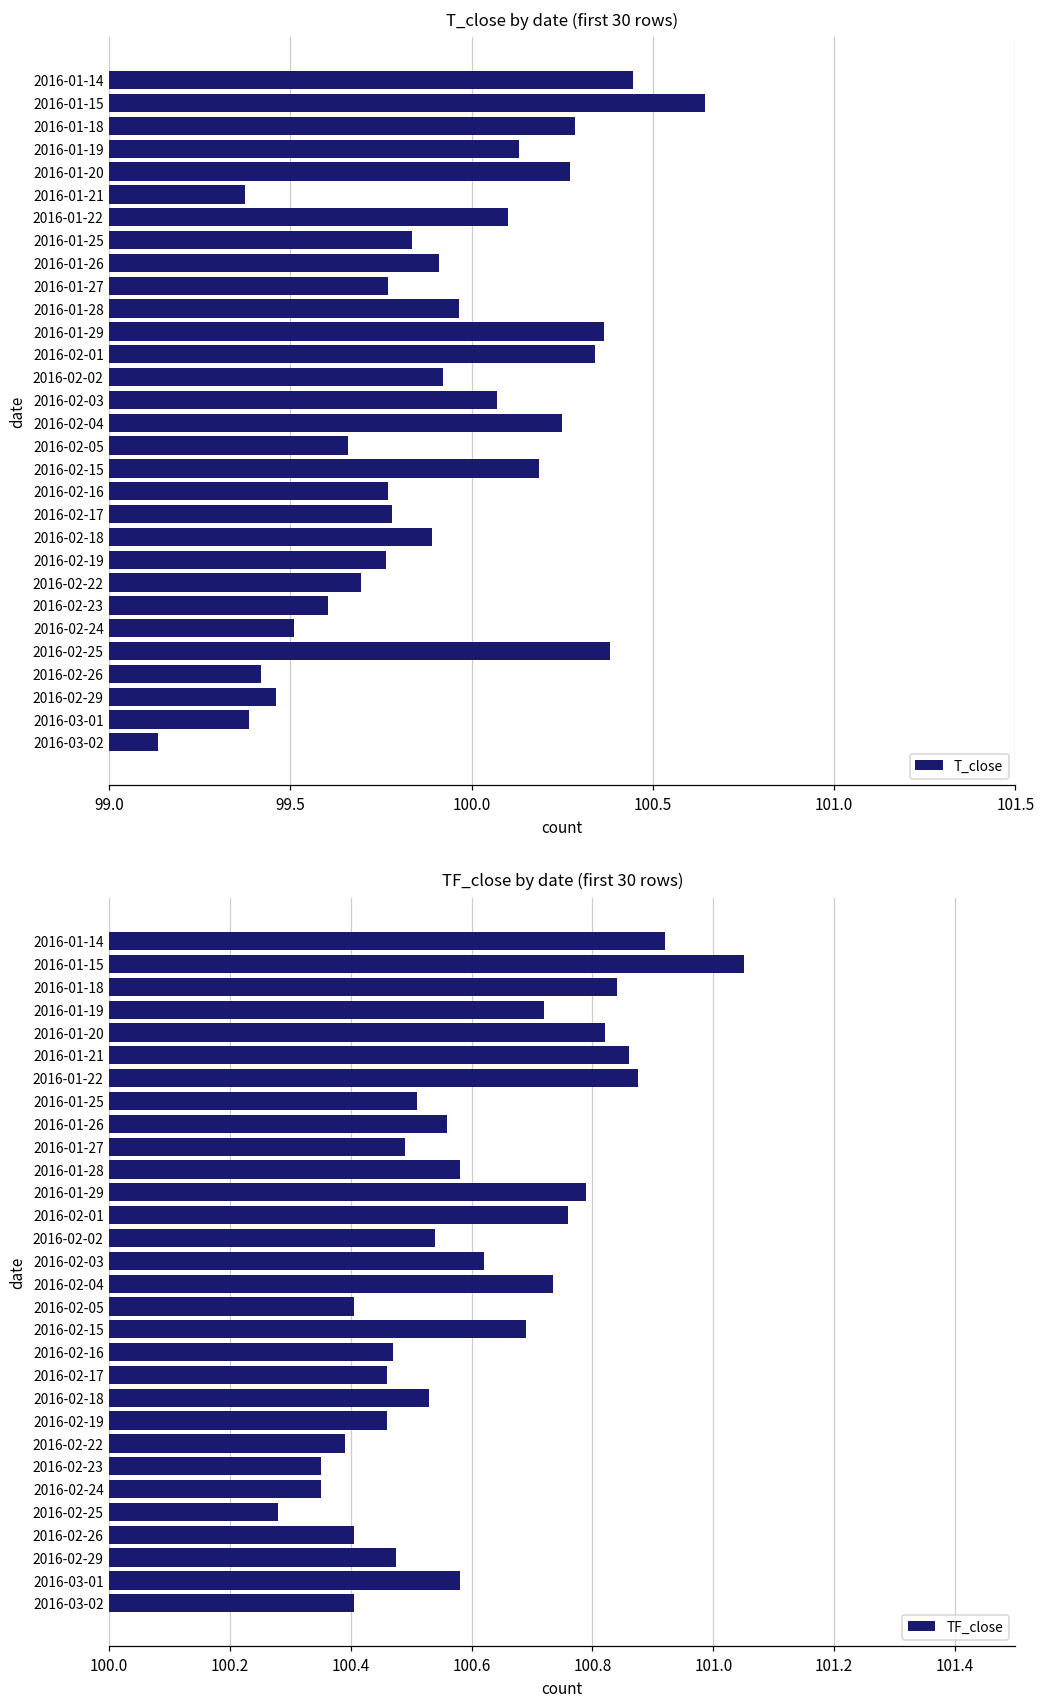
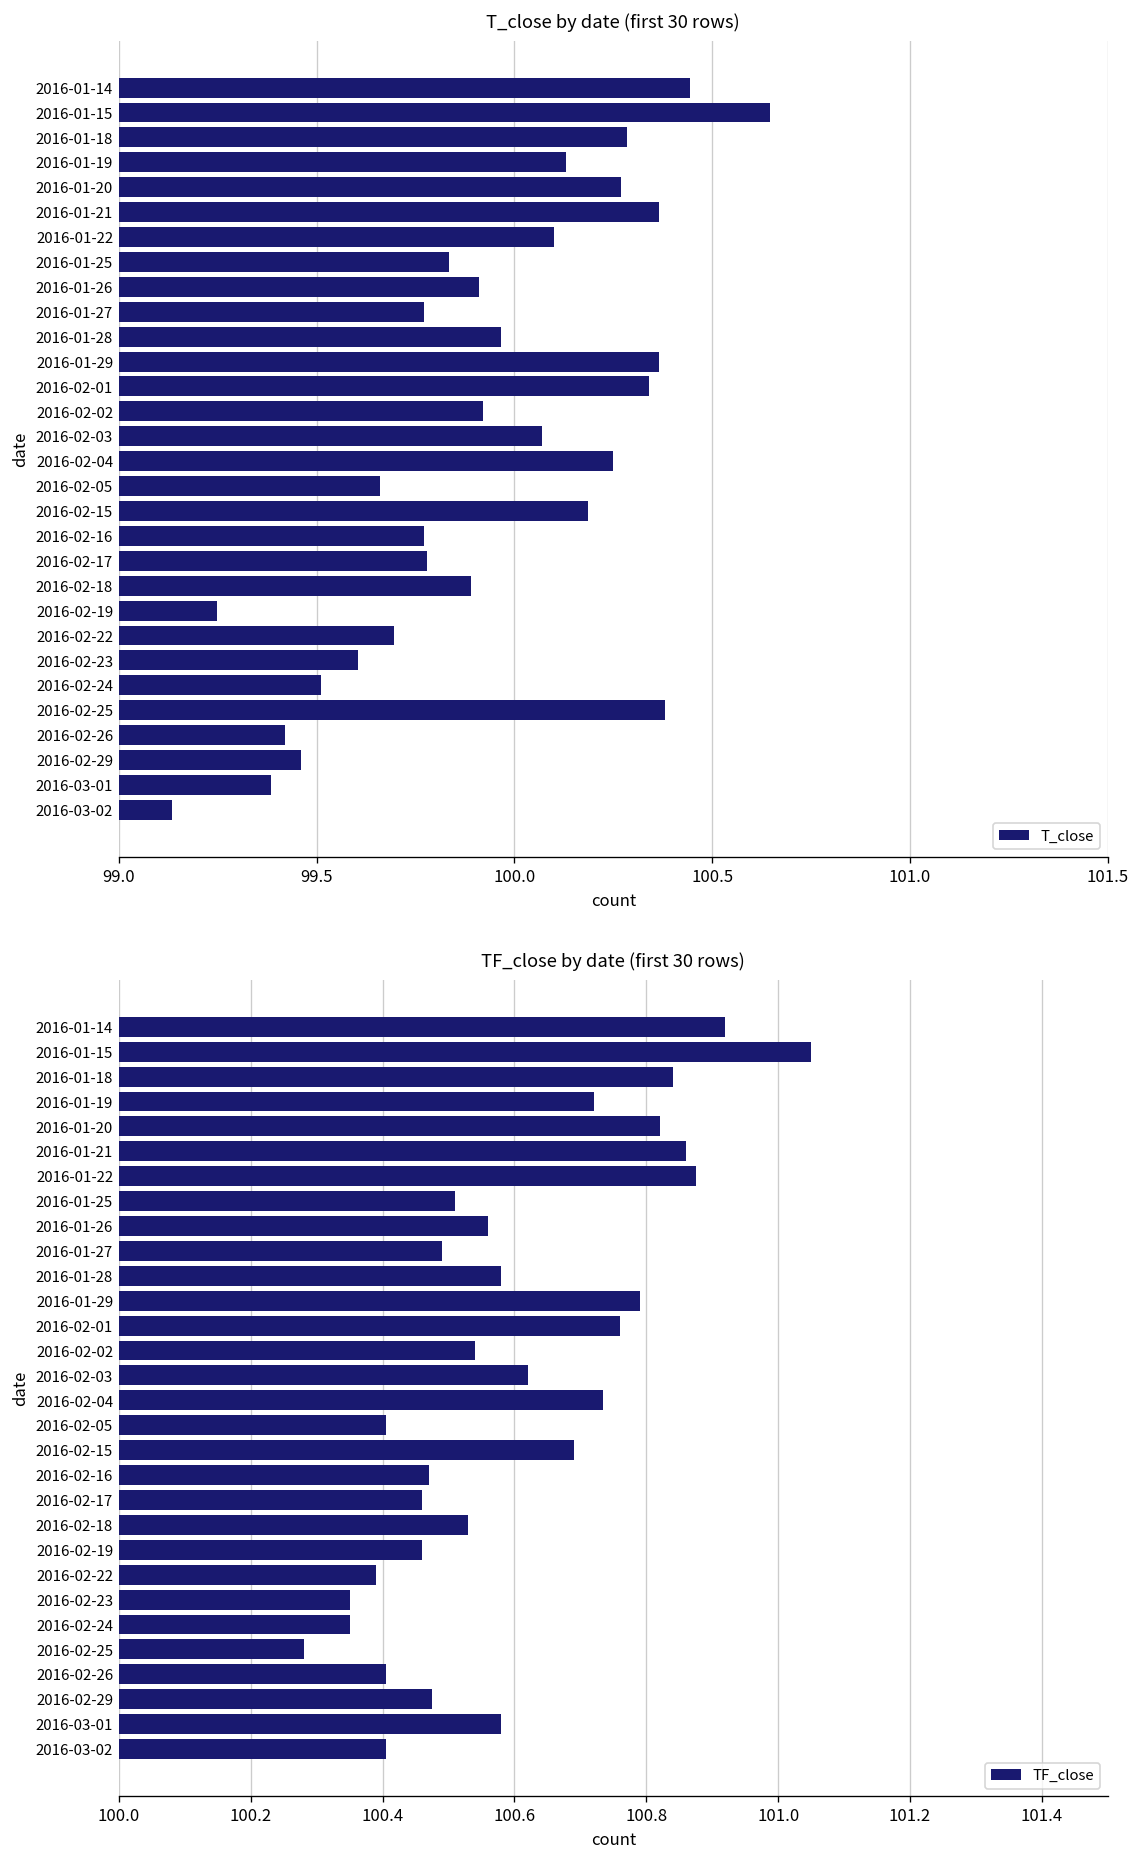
  {
    "T_close by date (first 30 rows)": {
      "2016-01-14": 100.45,
      "2016-01-15": 100.65,
      "2016-01-18": 100.29,
      "2016-01-19": 100.13,
      "2016-01-20": 100.27,
-     "2016-01-21": 99.37,
+     "2016-01-21": 100.37,
      "2016-01-22": 100.10,
      "2016-01-25": 99.84,
      "2016-01-26": 99.91,
      "2016-01-27": 99.77,
      "2016-01-28": 99.97,
      "2016-01-29": 100.37,
      "2016-02-01": 100.34,
      "2016-02-02": 99.92,
      "2016-02-03": 100.07,
      "2016-02-04": 100.25,
      "2016-02-05": 99.66,
      "2016-02-15": 100.19,
      "2016-02-16": 99.77,
      "2016-02-17": 99.78,
      "2016-02-18": 99.89,
-     "2016-02-19": 99.77,
+     "2016-02-19": 99.25,
      "2016-02-22": 99.70,
      "2016-02-23": 99.61,
      "2016-02-24": 99.51,
      "2016-02-25": 100.38,
      "2016-02-26": 99.42,
      "2016-02-29": 99.46,
      "2016-03-01": 99.39,
      "2016-03-02": 99.14
    },
    "TF_close by date (first 30 rows)": {
      "2016-01-14": 100.92,
      "2016-01-15": 101.05,
      "2016-01-18": 100.84,
      "2016-01-19": 100.72,
      "2016-01-20": 100.82,
      "2016-01-21": 100.86,
      "2016-01-22": 100.88,
      "2016-01-25": 100.51,
      "2016-01-26": 100.56,
      "2016-01-27": 100.49,
      "2016-01-28": 100.58,
      "2016-01-29": 100.79,
      "2016-02-01": 100.76,
      "2016-02-02": 100.54,
      "2016-02-03": 100.62,
      "2016-02-04": 100.74,
      "2016-02-05": 100.41,
      "2016-02-15": 100.69,
      "2016-02-16": 100.47,
      "2016-02-17": 100.46,
      "2016-02-18": 100.53,
      "2016-02-19": 100.46,
      "2016-02-22": 100.39,
      "2016-02-23": 100.35,
      "2016-02-24": 100.35,
      "2016-02-25": 100.28,
      "2016-02-26": 100.41,
      "2016-02-29": 100.48,
      "2016-03-01": 100.58,
      "2016-03-02": 100.41
    }
  }
